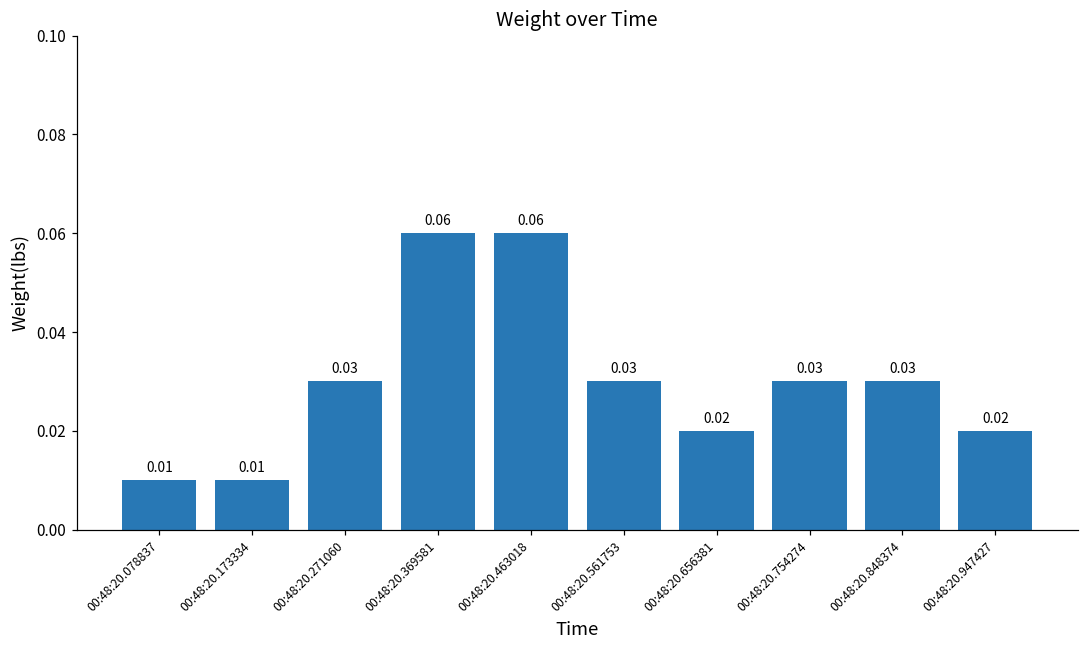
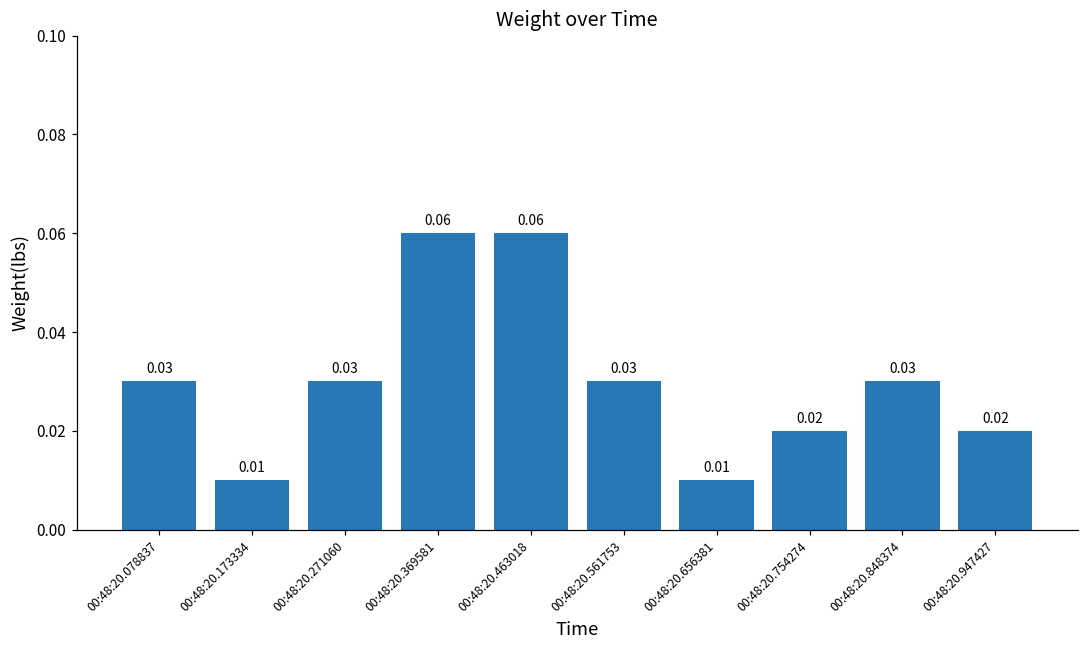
  {
-   "00:48:20.078837": 0.01,
+   "00:48:20.078837": 0.03,
    "00:48:20.173334": 0.01,
    "00:48:20.271060": 0.03,
    "00:48:20.369581": 0.06,
    "00:48:20.463018": 0.06,
    "00:48:20.561753": 0.03,
-   "00:48:20.656381": 0.02,
-   "00:48:20.754274": 0.03,
+   "00:48:20.656381": 0.01,
+   "00:48:20.754274": 0.02,
    "00:48:20.848374": 0.03,
    "00:48:20.947427": 0.02
  }
